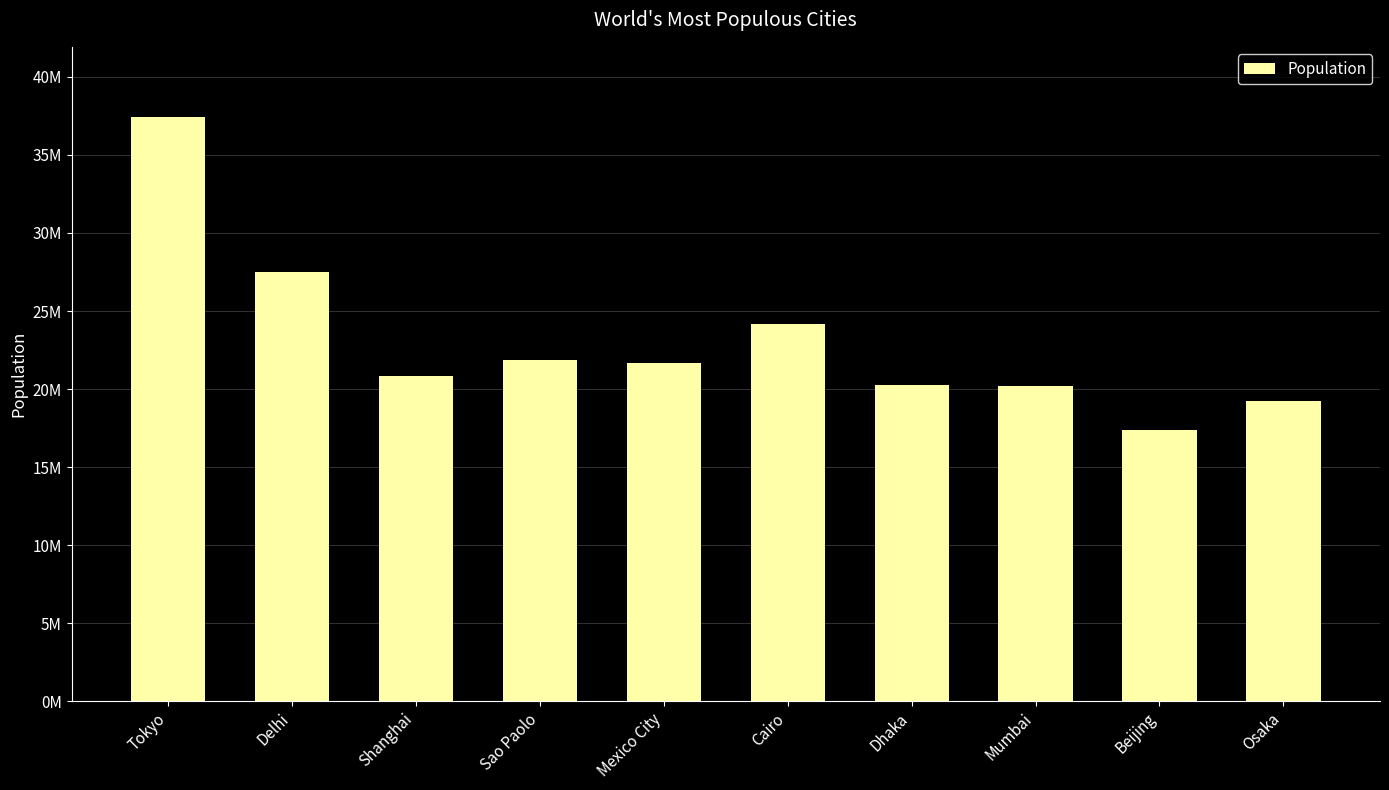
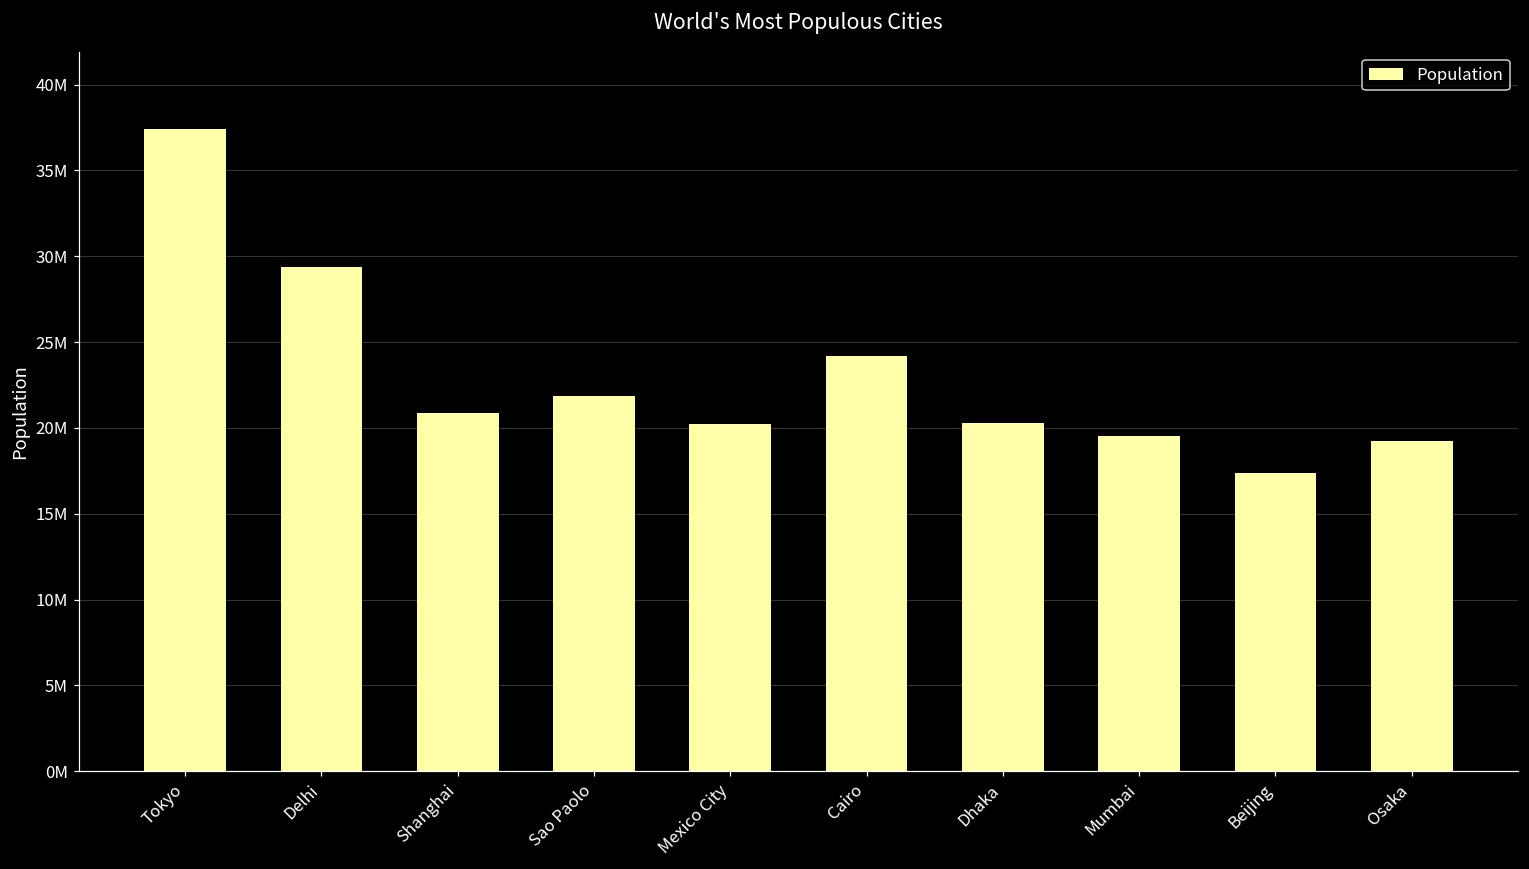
  {
    "Tokyo": 37400000,
-   "Delhi": 27500000,
+   "Delhi": 29400000,
    "Shanghai": 20800000,
    "Sao Paolo": 21800000,
-   "Mexico City": 21700000,
+   "Mexico City": 20300000,
    "Cairo": 24200000,
    "Dhaka": 20300000,
-   "Mumbai": 20200000,
+   "Mumbai": 19500000,
    "Beijing": 17400000,
    "Osaka": 19200000
  }
